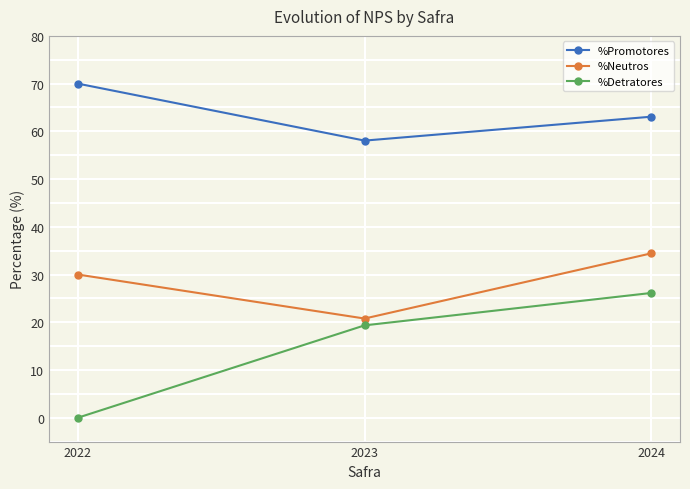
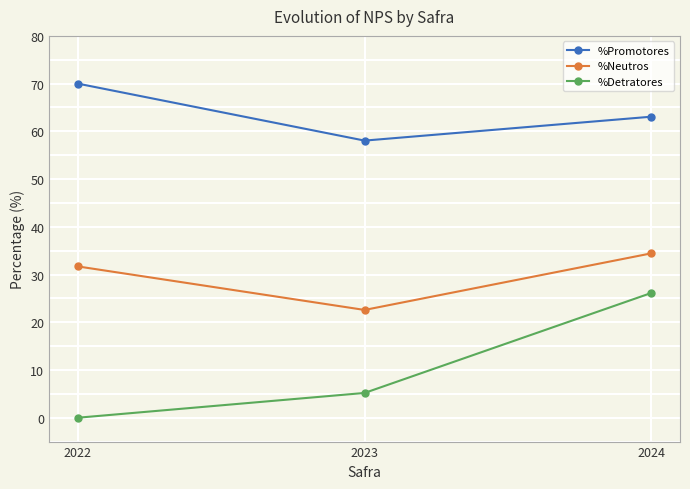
  {
    "%Promotores": {
      "2022": 70,
      "2023": 58,
      "2024": 63
    },
    "%Neutros": {
-     "2022": 30,
-     "2023": 21,
+     "2022": 32,
+     "2023": 23,
      "2024": 34
    },
    "%Detratores": {
      "2022": 0,
-     "2023": 19,
+     "2023": 5,
      "2024": 26
    }
  }
